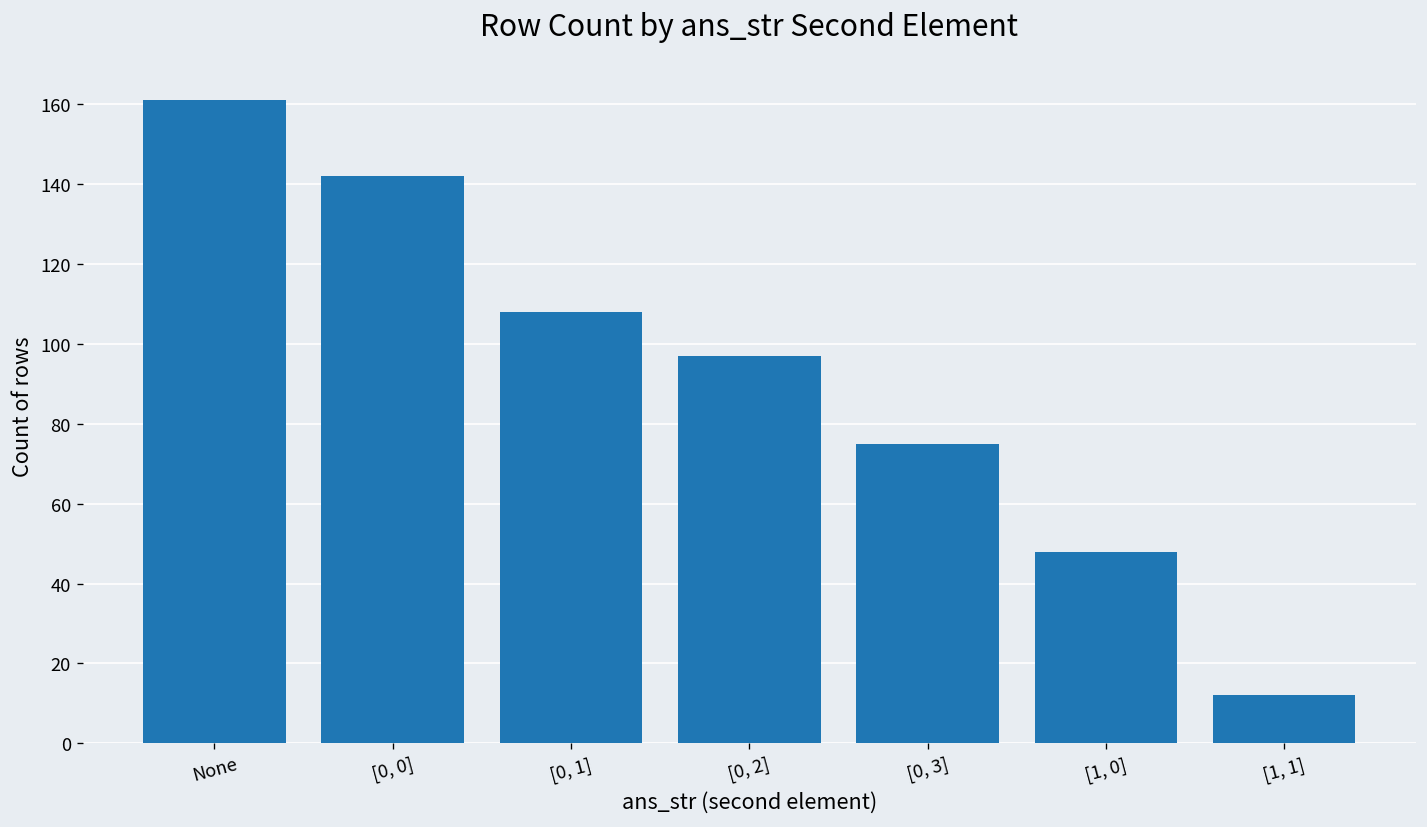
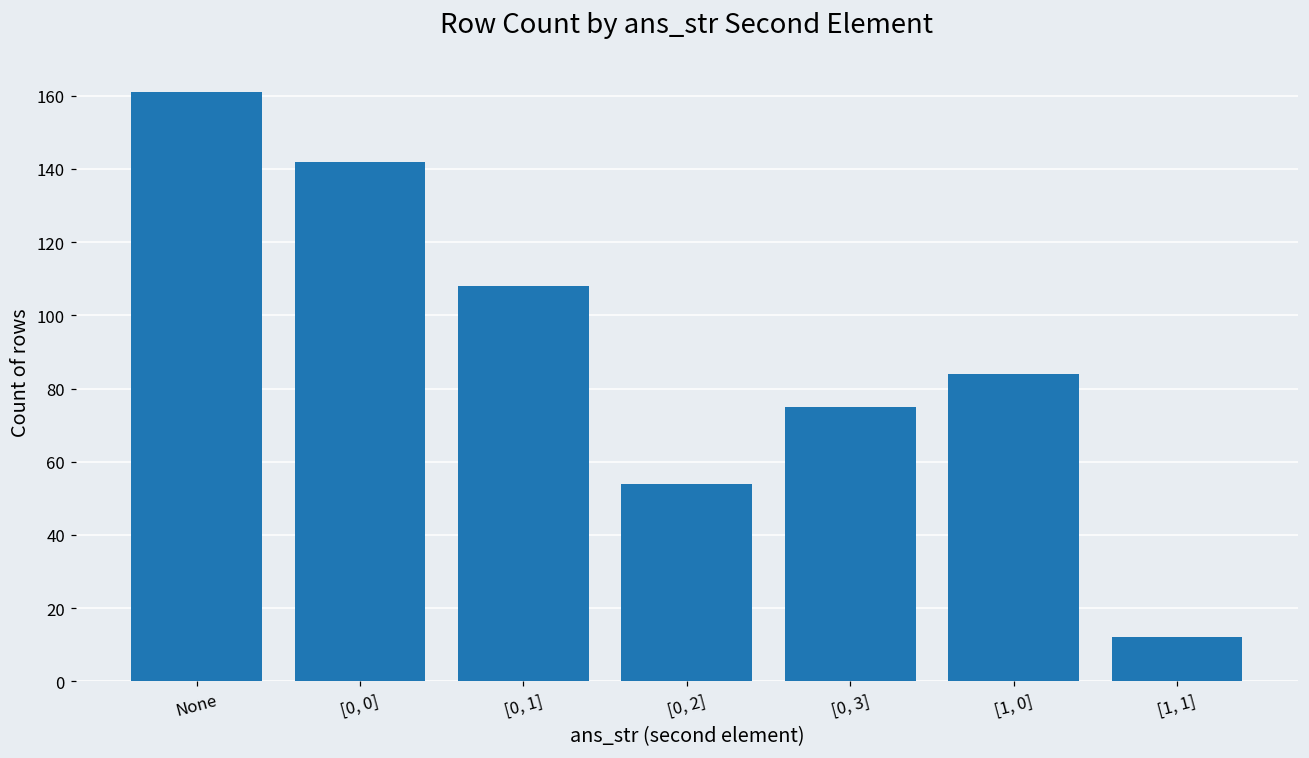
  {
    "None": 161,
    "[0, 0]": 142,
    "[0, 1]": 108,
-   "[0, 2]": 97,
+   "[0, 2]": 54,
    "[0, 3]": 75,
-   "[1, 0]": 48,
+   "[1, 0]": 84,
    "[1, 1]": 12
  }
